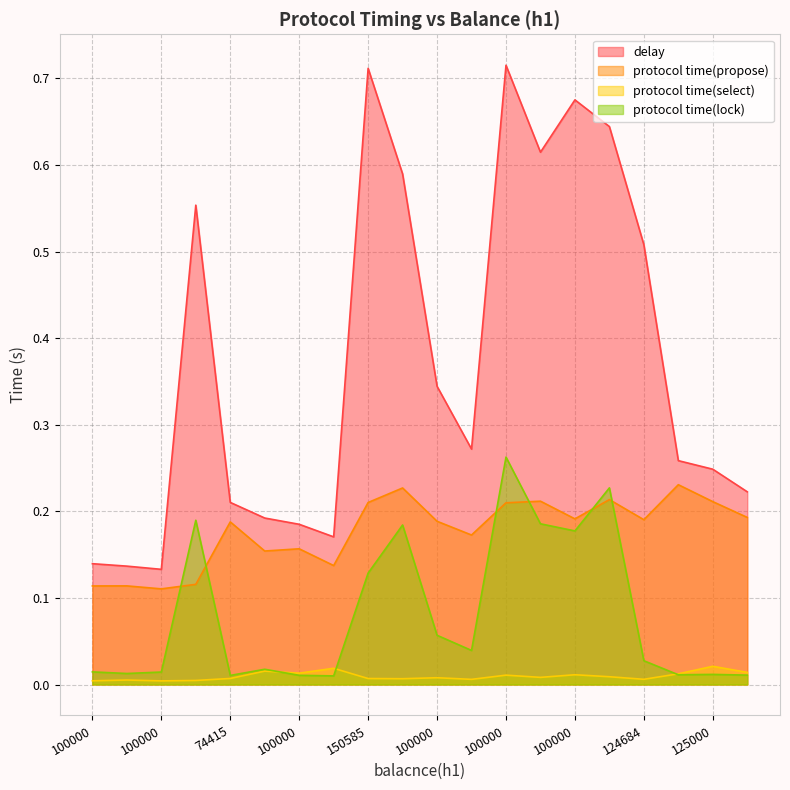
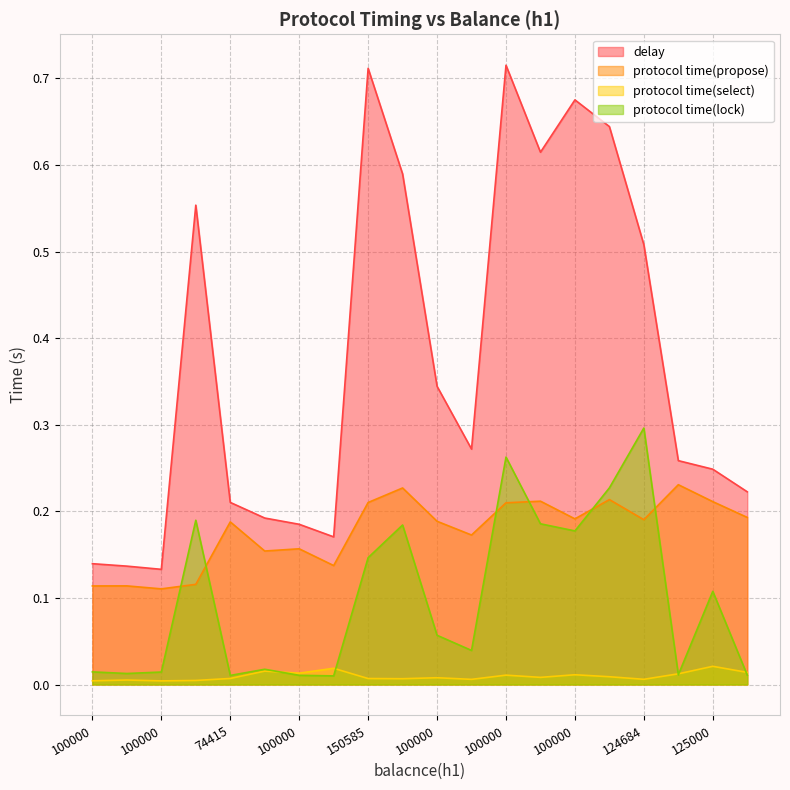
  {
    "delay": {
      "74415": 0.21,
      "150585": 0.71,
      "124684": 0.51,
      "125000": 0.25
    },
    "protocol time(lock)": {
      "74415": 0.01,
-     "150585": 0.13,
-     "124684": 0.03,
-     "125000": 0.01
+     "150585": 0.15,
+     "124684": 0.30,
+     "125000": 0.11
    }
  }
